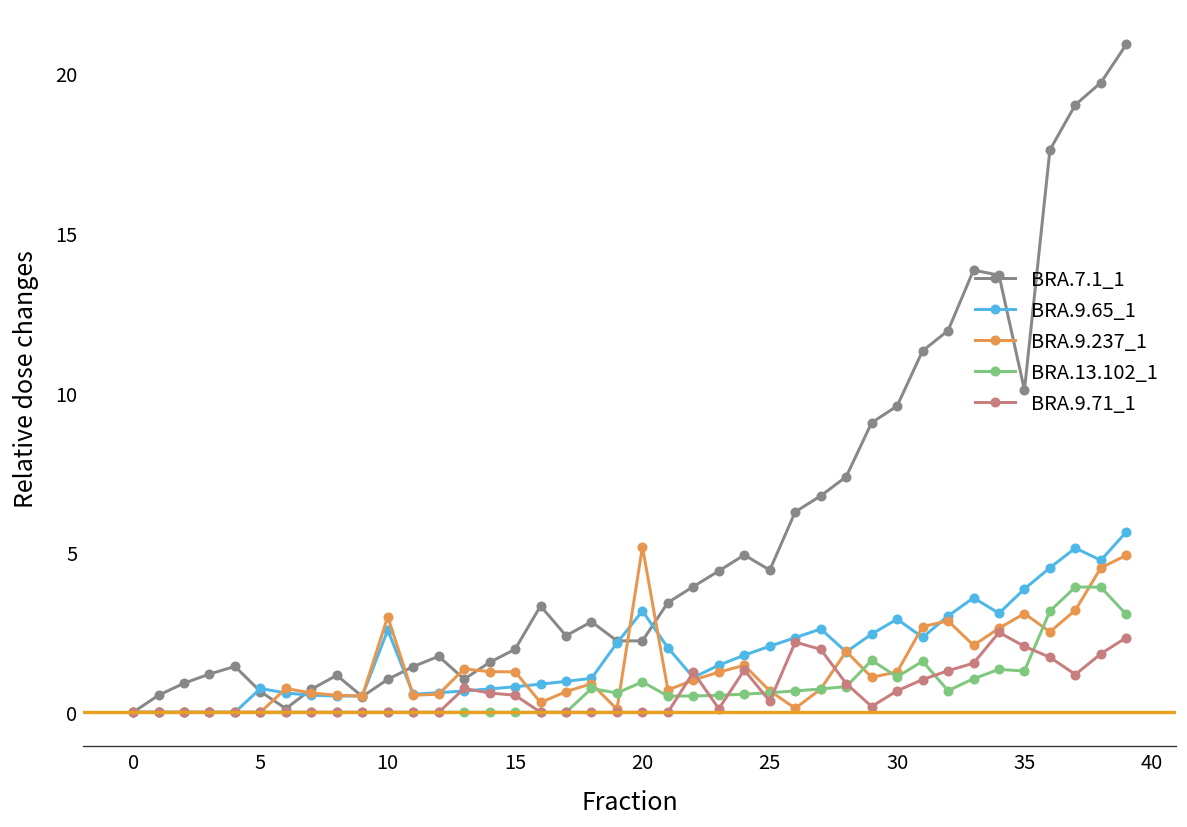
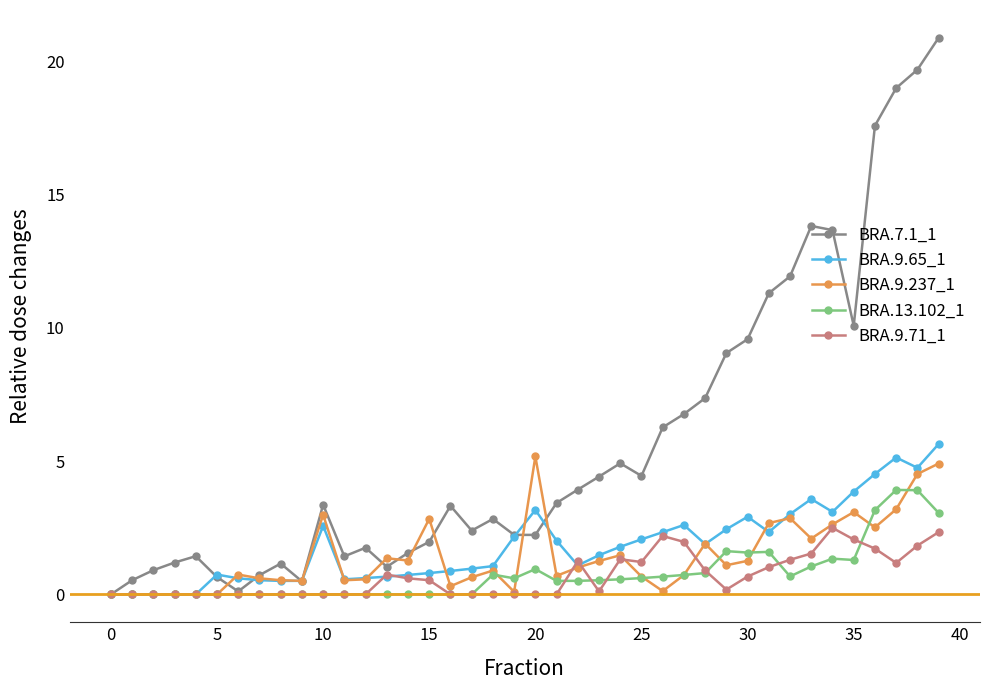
  {
    "BRA.7.1_1": {
-     "10": 1.0,
+     "10": 3.4,
      "15": 2.0,
      "20": 2.2,
      "25": 4.4,
      "30": 9.6,
      "35": 10.1
    },
    "BRA.9.65_1": {
      "10": 2.6,
      "15": 0.8,
      "20": 3.2,
      "25": 2.1,
      "30": 2.9,
      "35": 3.9
    },
    "BRA.9.237_1": {
      "10": 3.0,
-     "15": 1.3,
+     "15": 2.8,
      "20": 5.2,
      "30": 1.3,
      "35": 3.1
    },
    "BRA.13.102_1": {
      "15": 0.0,
      "20": 1.0,
-     "30": 1.1,
+     "30": 1.6,
      "35": 1.3
    },
    "BRA.9.71_1": {
      "15": 0.5,
      "20": 0.0,
-     "25": 0.3,
+     "25": 1.2,
      "30": 0.7,
      "35": 2.1
    }
  }
